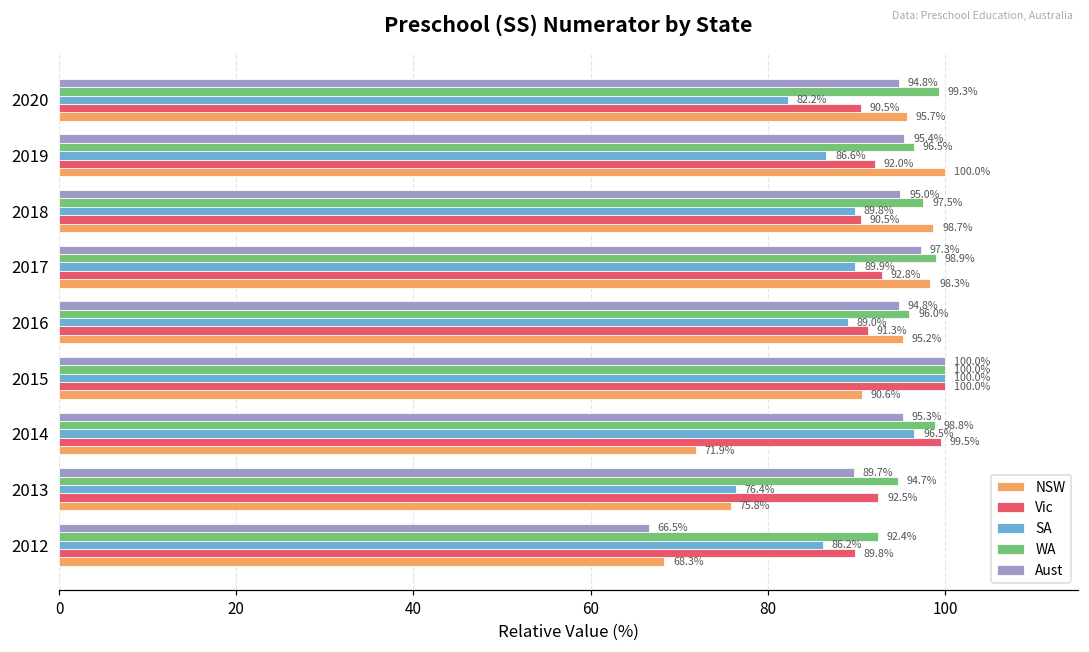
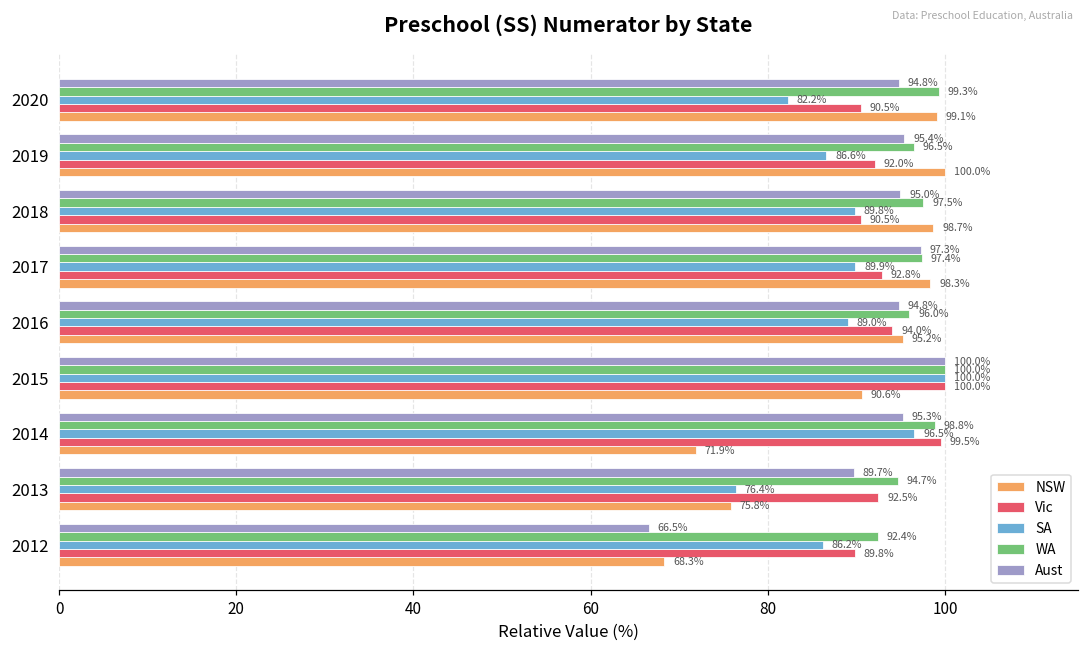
  {
    "NSW": {
-     "2020": "95.7%",
+     "2020": "99.1%",
      "2019": "100.0%",
      "2018": "98.7%",
      "2017": "98.3%",
      "2016": "95.2%",
      "2015": "90.6%",
      "2014": "71.9%",
      "2013": "75.8%",
      "2012": "68.3%"
    },
    "Vic": {
      "2020": "90.5%",
      "2019": "92.0%",
      "2017": "92.8%",
-     "2016": "91.3%",
+     "2016": "94.0%",
      "2014": "99.5%",
      "2013": "92.5%",
      "2012": "89.8%"
    },
    "WA": {
      "2020": "99.3%",
      "2018": "97.5%",
-     "2017": "98.9%",
+     "2017": "97.4%",
      "2014": "98.8%",
      "2013": "94.7%",
      "2012": "92.4%"
    }
  }
